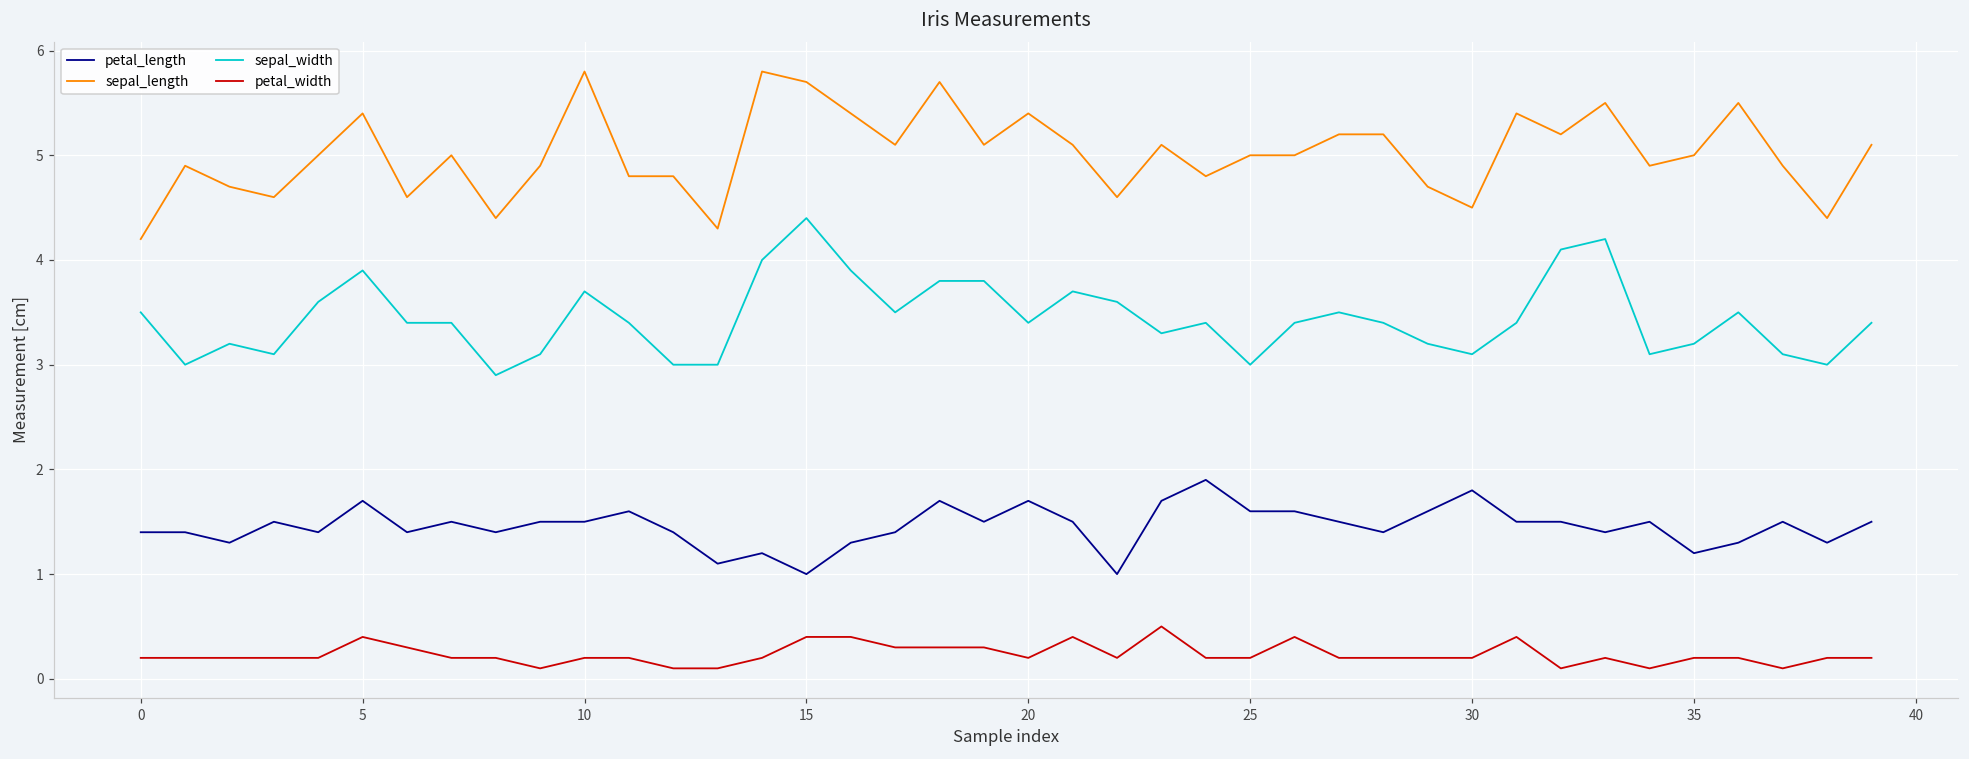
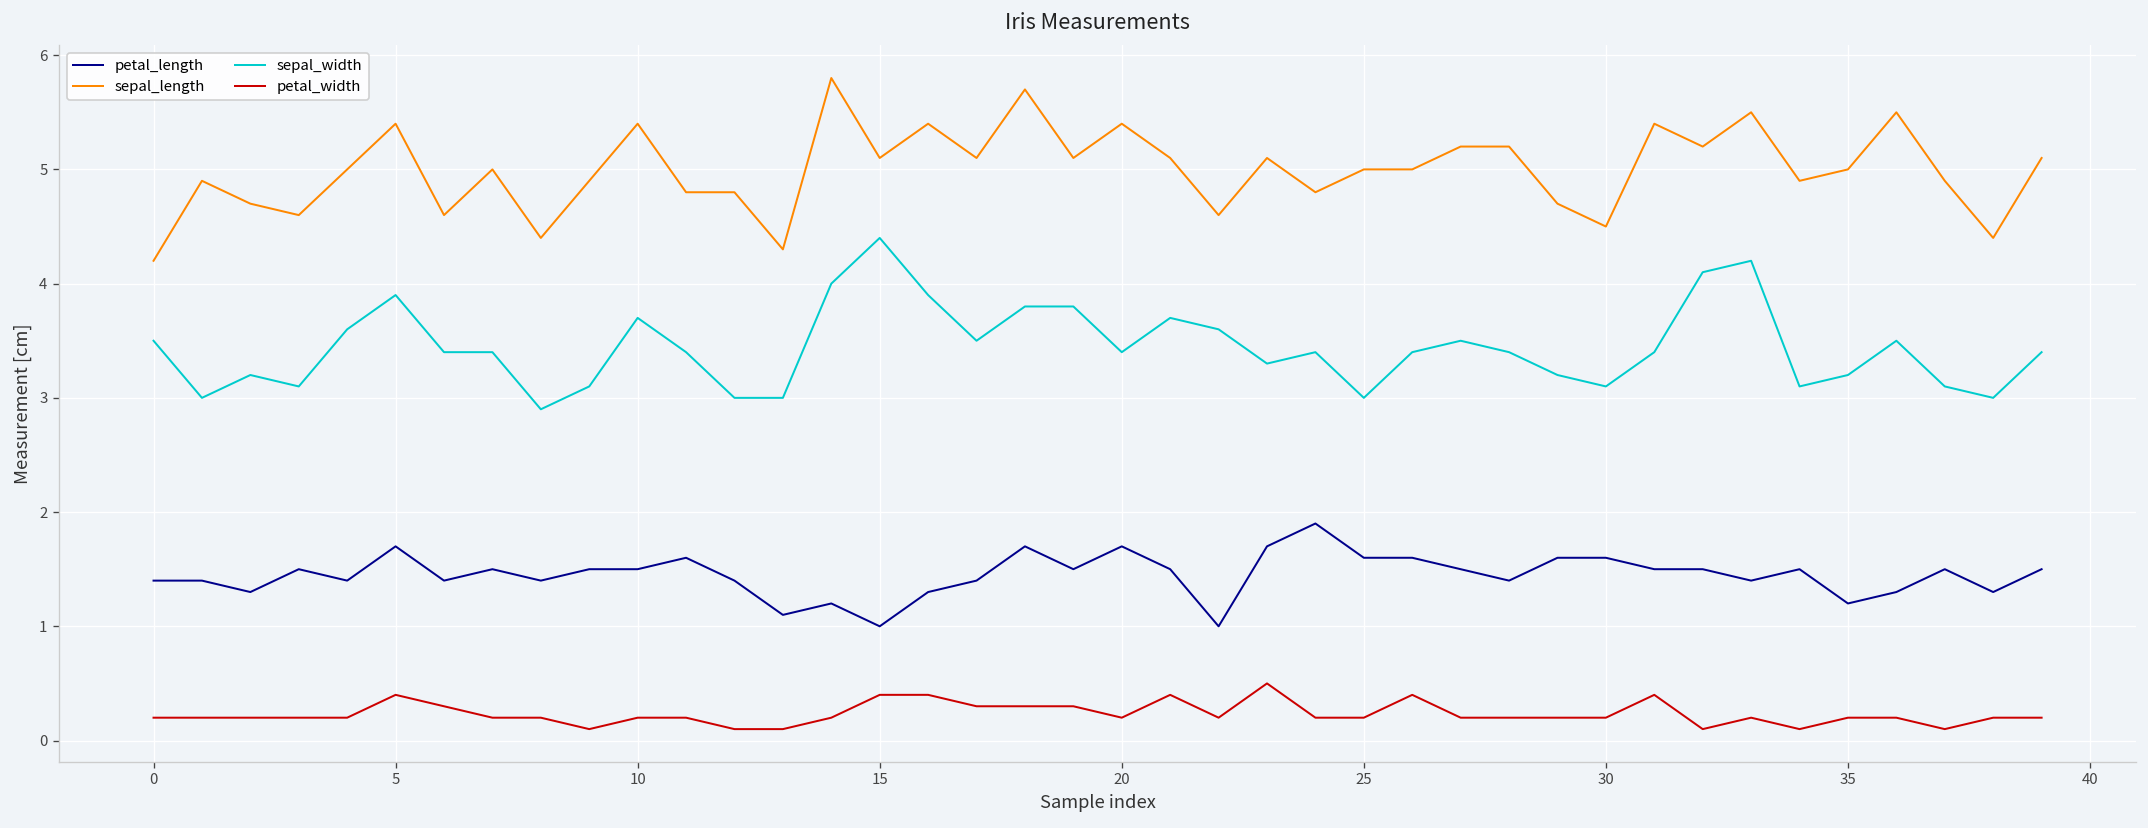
  {
    "petal_length": {
      "0": 1.4,
      "5": 1.7,
      "10": 1.5,
      "15": 1.0,
      "20": 1.7,
      "25": 1.6,
-     "30": 1.8,
+     "30": 1.6,
      "35": 1.2
    },
    "sepal_length": {
      "0": 4.2,
      "5": 5.4,
-     "10": 5.8,
-     "15": 5.7,
+     "10": 5.4,
+     "15": 5.1,
      "20": 5.4,
      "25": 5.0,
      "30": 4.5,
      "35": 5.0
    },
    "sepal_width": {
      "0": 3.5,
      "5": 3.9,
      "10": 3.7,
      "15": 4.4,
      "20": 3.4,
      "25": 3.0,
      "30": 3.1,
      "35": 3.2
    },
    "petal_width": {
      "0": 0.2,
      "5": 0.4,
      "10": 0.2,
      "15": 0.4,
      "20": 0.2,
      "25": 0.2,
      "30": 0.2,
      "35": 0.2
    }
  }
